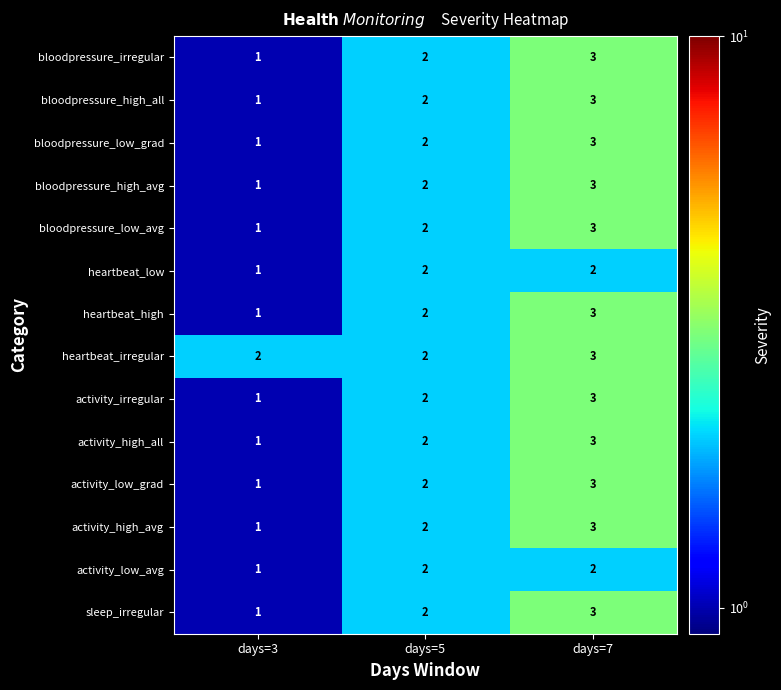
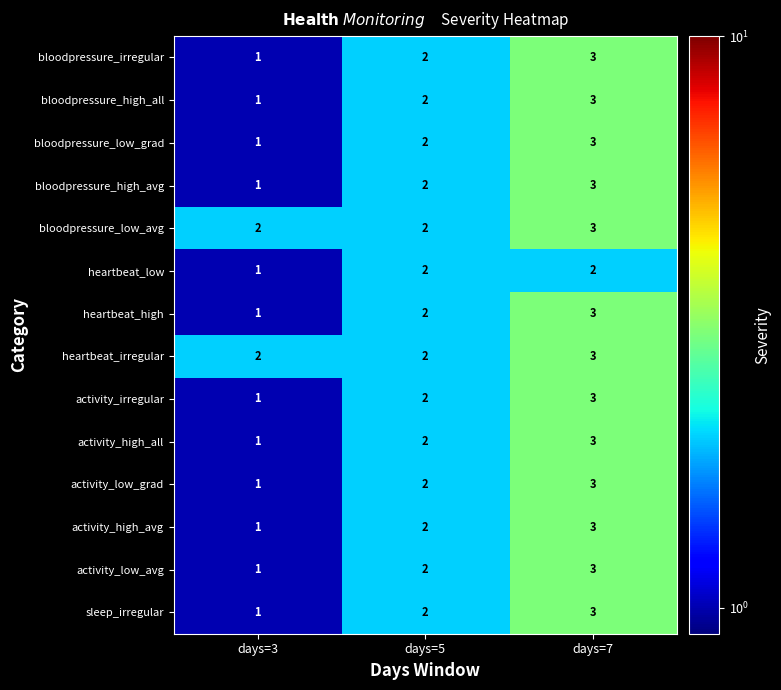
  {
    "bloodpressure_irregular": {
      "days=3": 1,
      "days=5": 2,
      "days=7": 3
    },
    "bloodpressure_high_all": {
      "days=3": 1,
      "days=5": 2,
      "days=7": 3
    },
    "bloodpressure_low_grad": {
      "days=3": 1,
      "days=5": 2,
      "days=7": 3
    },
    "bloodpressure_high_avg": {
      "days=3": 1,
      "days=5": 2,
      "days=7": 3
    },
    "bloodpressure_low_avg": {
-     "days=3": 1,
+     "days=3": 2,
      "days=5": 2,
      "days=7": 3
    },
    "heartbeat_low": {
      "days=3": 1,
      "days=5": 2,
      "days=7": 2
    },
    "heartbeat_high": {
      "days=3": 1,
      "days=5": 2,
      "days=7": 3
    },
    "heartbeat_irregular": {
      "days=3": 2,
      "days=5": 2,
      "days=7": 3
    },
    "activity_irregular": {
      "days=3": 1,
      "days=5": 2,
      "days=7": 3
    },
    "activity_high_all": {
      "days=3": 1,
      "days=5": 2,
      "days=7": 3
    },
    "activity_low_grad": {
      "days=3": 1,
      "days=5": 2,
      "days=7": 3
    },
    "activity_high_avg": {
      "days=3": 1,
      "days=5": 2,
      "days=7": 3
    },
    "activity_low_avg": {
      "days=3": 1,
      "days=5": 2,
-     "days=7": 2
+     "days=7": 3
    },
    "sleep_irregular": {
      "days=3": 1,
      "days=5": 2,
      "days=7": 3
    }
  }
